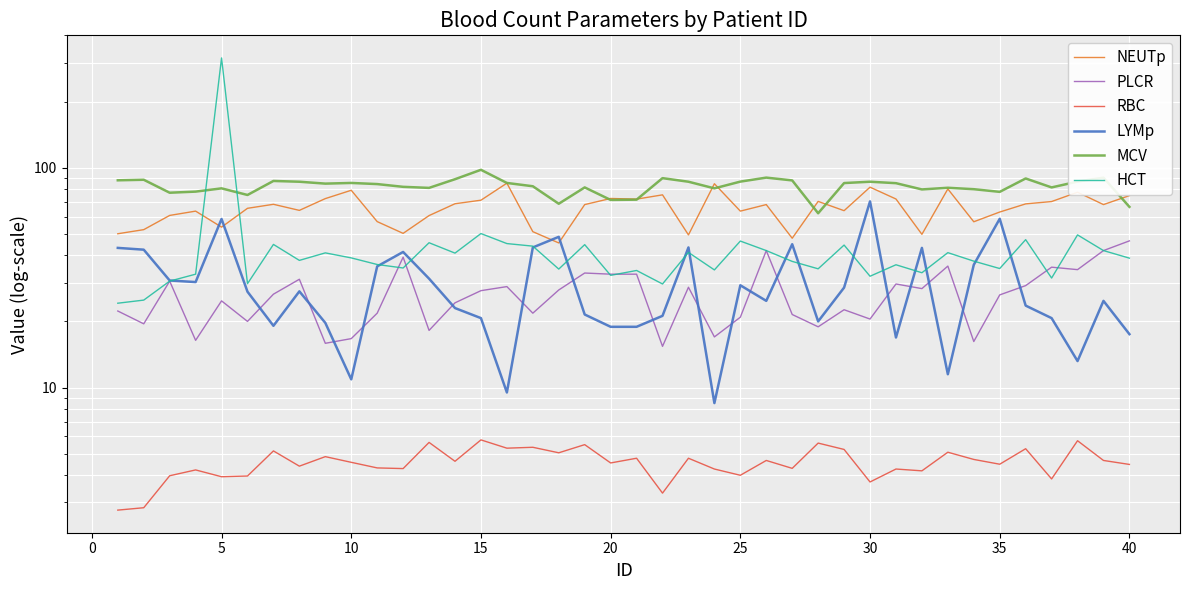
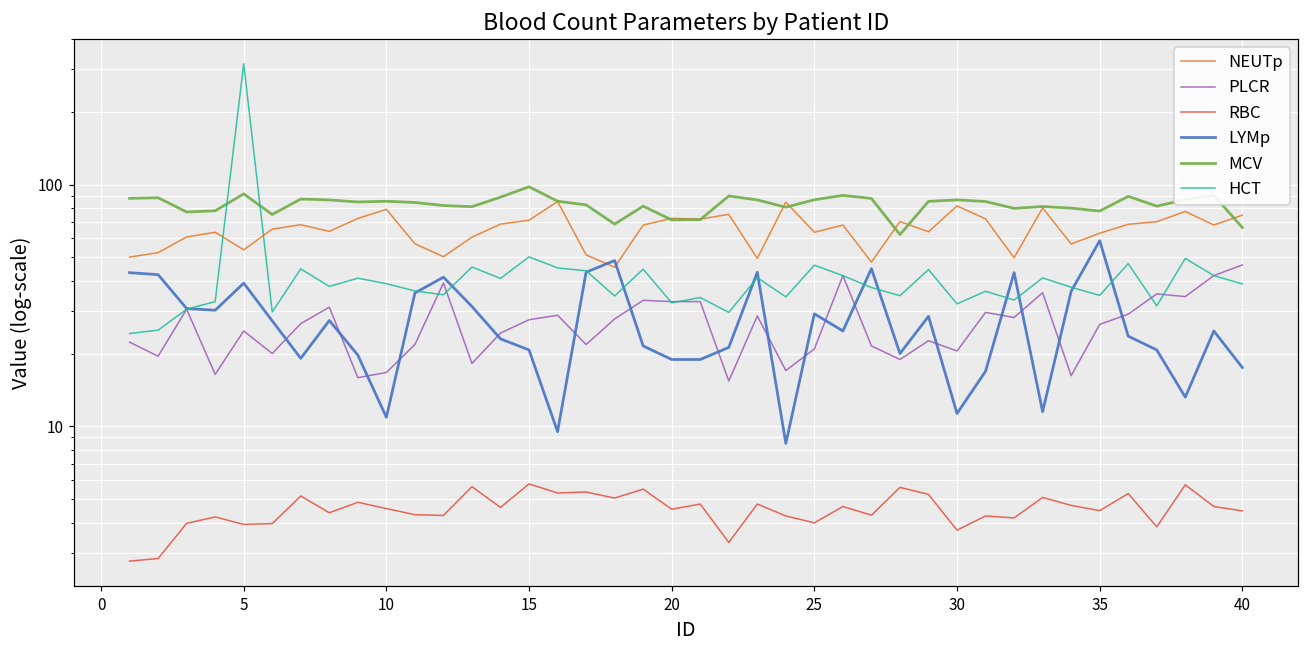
  {
    "PLCR": {
      "5": 25,
      "10": 17,
      "15": 28,
      "25": 21,
      "30": 21,
      "35": 26,
      "40": 47
    },
    "LYMp": {
-     "5": 59,
+     "5": 39,
      "10": 11,
      "15": 21,
      "20": 19,
      "25": 29,
-     "30": 70,
+     "30": 11,
      "35": 59,
      "40": 18
    },
    "MCV": {
-     "5": 81,
+     "5": 92,
      "10": 85,
      "15": 100,
      "25": 87,
      "30": 86,
      "35": 78,
      "40": 66
    },
    "HCT": {
      "5": 320,
      "10": 39,
      "15": 50,
      "25": 46,
      "30": 32,
      "35": 35,
      "40": 39
    }
  }
